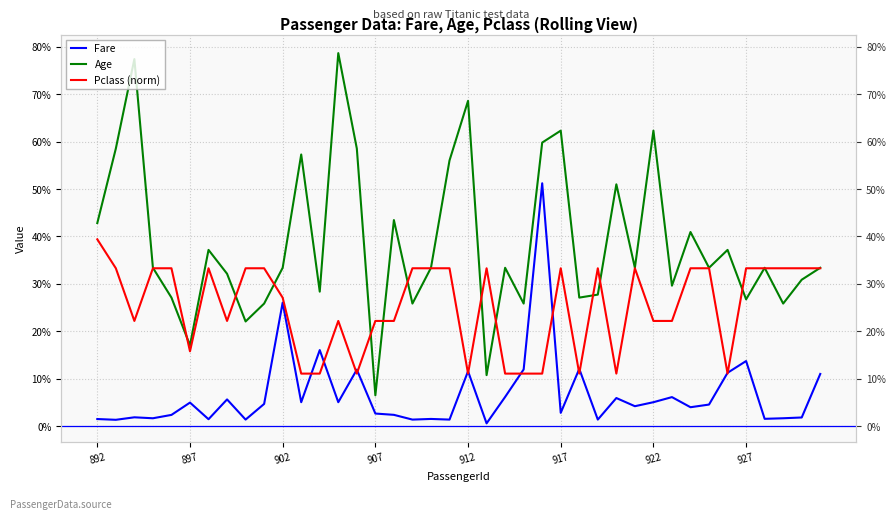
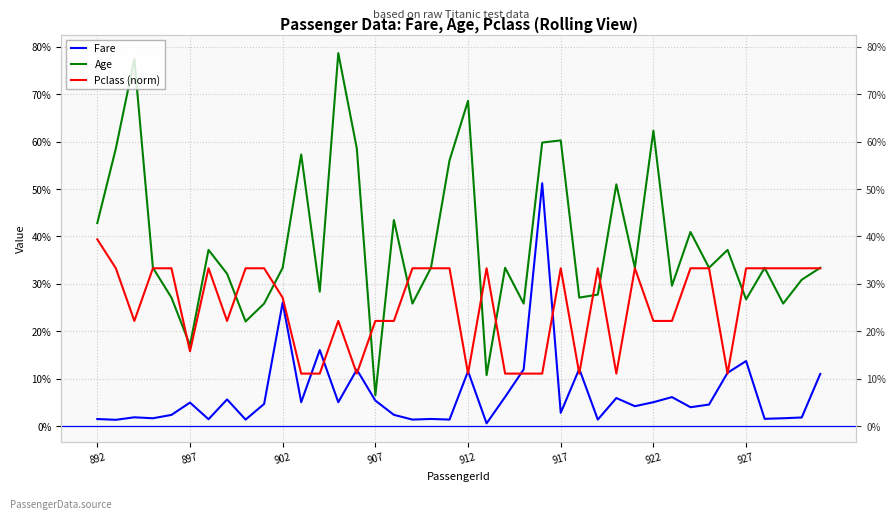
  {
    "Fare": {
      "892": "2%",
      "897": "5%",
      "902": "26%",
-     "907": "3%",
+     "907": "5%",
      "917": "3%",
      "922": "5%",
      "927": "14%"
    },
    "Age": {
      "892": "43%",
      "897": "17%",
      "902": "33%",
      "907": "7%",
      "912": "69%",
-     "917": "62%",
+     "917": "60%",
      "922": "62%",
      "927": "27%"
    },
    "Pclass (norm)": {
      "892": "39%",
      "897": "16%",
      "902": "27%",
      "907": "22%",
      "917": "33%",
      "922": "22%",
      "927": "33%"
    }
  }
